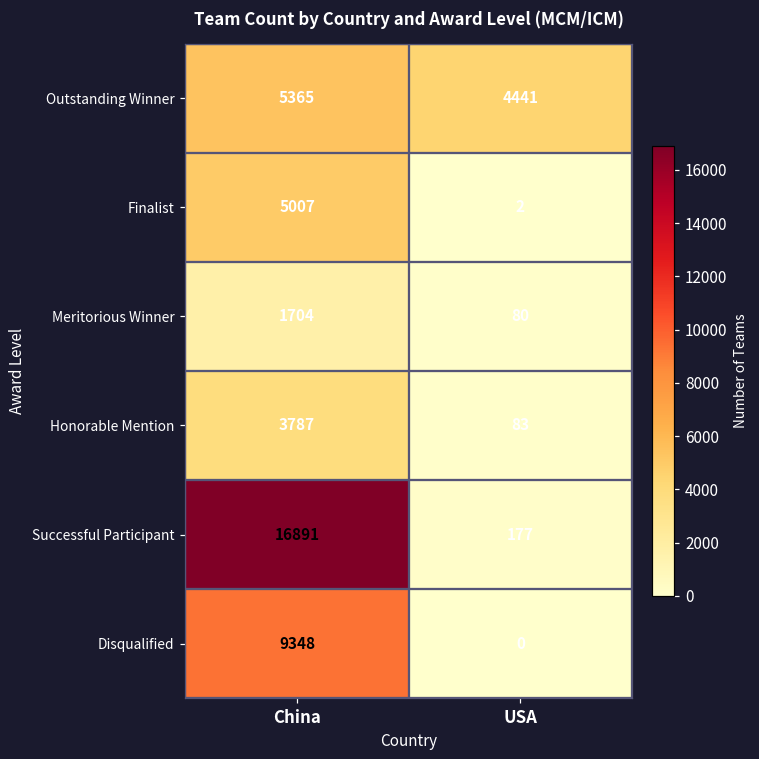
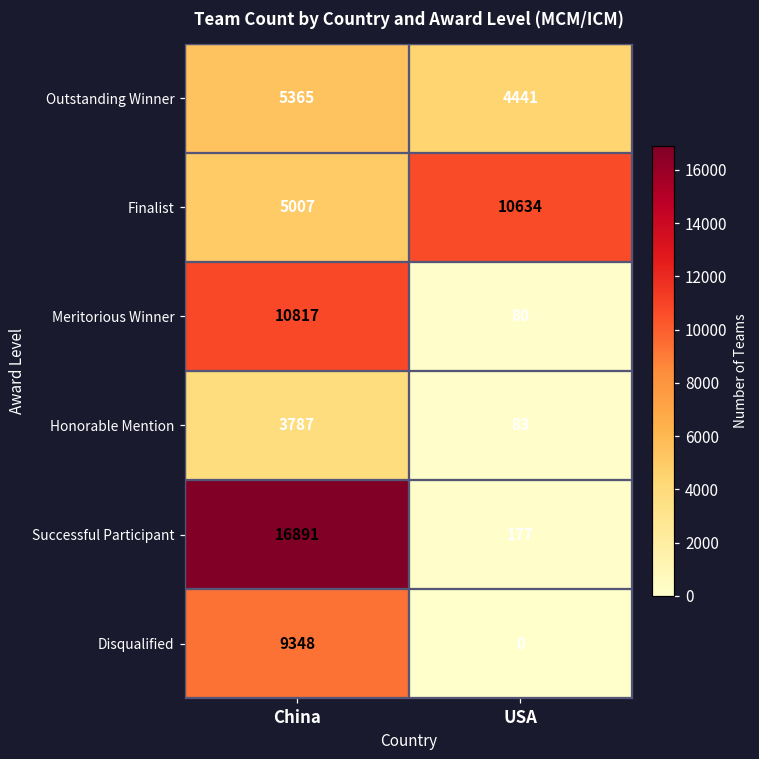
  {
    "Outstanding Winner": {
      "China": 5365,
      "USA": 4441
    },
    "Finalist": {
      "China": 5007,
-     "USA": 2
+     "USA": 10634
    },
    "Meritorious Winner": {
-     "China": 1704,
+     "China": 10817,
      "USA": 80
    },
    "Honorable Mention": {
      "China": 3787,
      "USA": 83
    },
    "Successful Participant": {
      "China": 16891,
      "USA": 177
    },
    "Disqualified": {
      "China": 9348,
      "USA": 0
    }
  }
